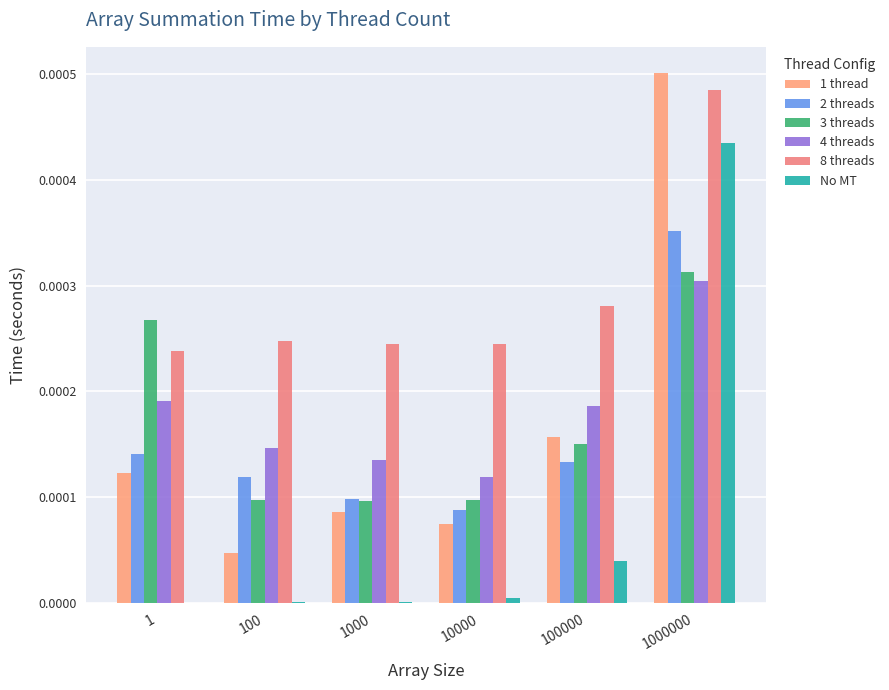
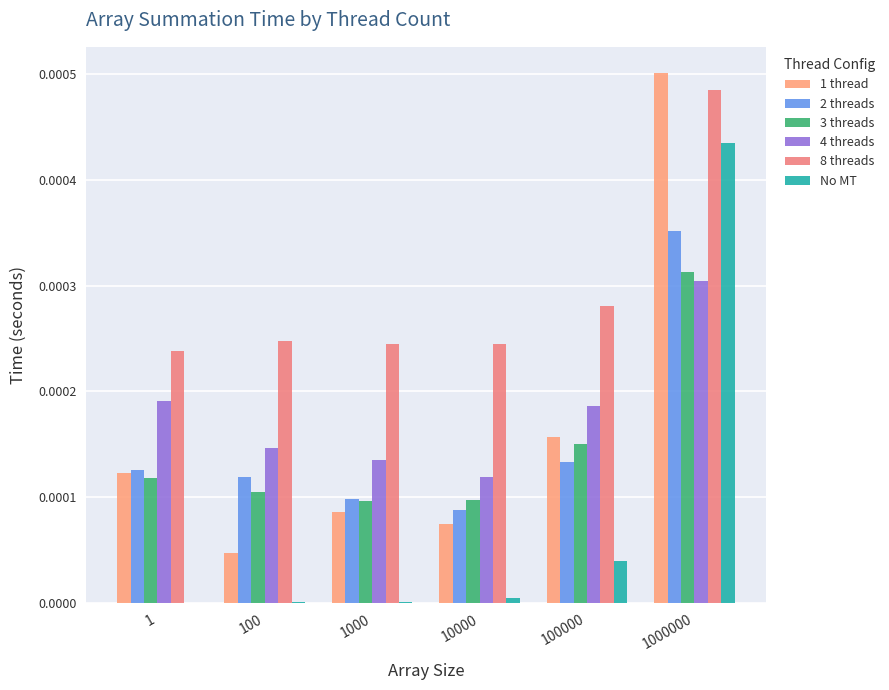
  {
    "2 threads": {
-     "1": 0.000141,
+     "1": 0.000126,
      "100": 0.000119,
      "1000": 0.000098,
      "10000": 0.000088,
      "100000": 0.000133,
      "1000000": 0.000352
    },
    "3 threads": {
-     "1": 0.000268,
-     "100": 0.000097,
+     "1": 0.000118,
+     "100": 0.000105,
      "1000": 0.000096,
      "10000": 0.000097,
      "100000": 0.000150,
      "1000000": 0.000313
    },
    "4 threads": {
      "1": 0.000191,
      "100": 0.000147,
      "1000": 0.000135,
      "10000": 0.000119,
      "100000": 0.000186,
      "1000000": 0.000305
    },
    "No MT": {
      "1": 0.000000,
      "10000": 0.000005,
      "100000": 0.000040,
      "1000000": 0.000435
    }
  }
